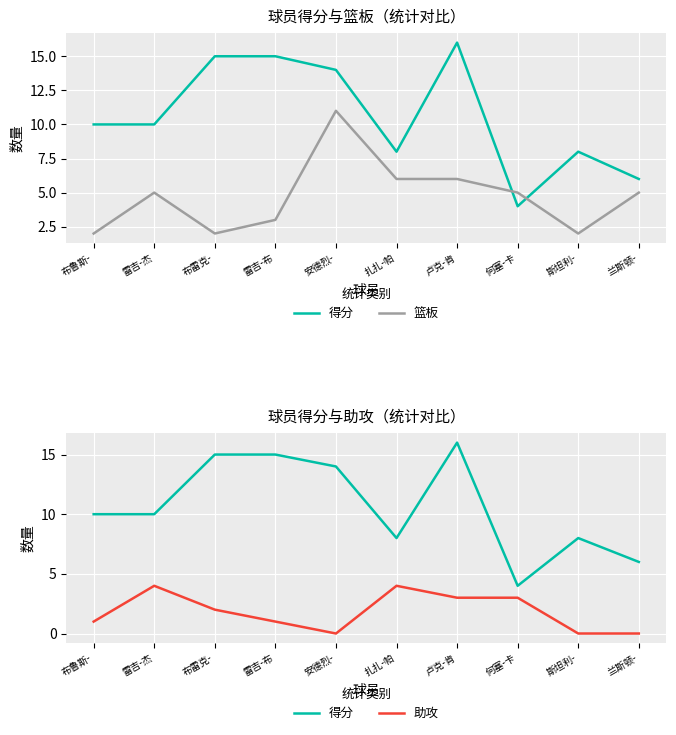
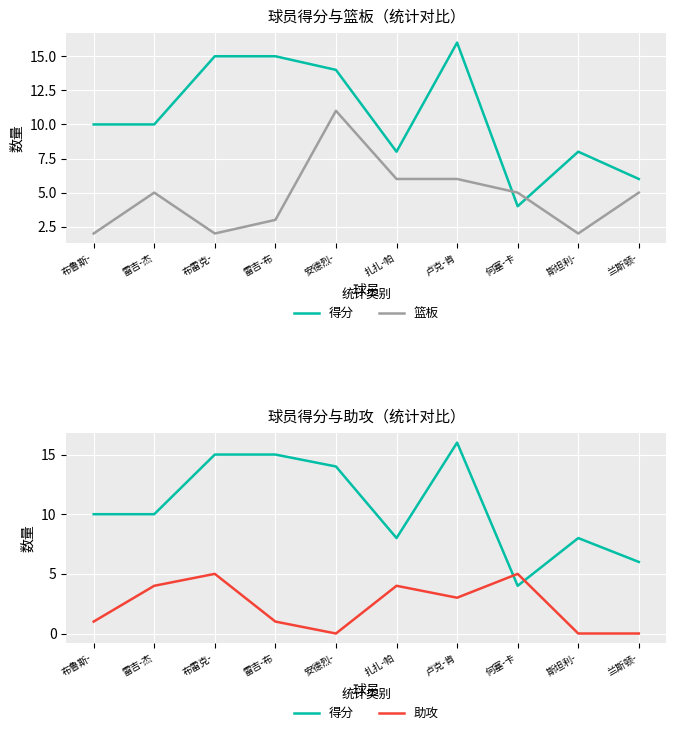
  {
    "球员得分与篮板（统计对比）": {
      "得分": {
        "布鲁斯-": 10.0,
        "雷吉-杰": 10.0,
        "布雷克-": 15.0,
        "雷吉-布": 15.0,
        "安德烈-": 14.0,
        "扎扎-帕": 8.0,
        "卢克-肯": 16.0,
        "何塞-卡": 4.0,
        "斯坦利-": 8.0,
        "兰斯顿-": 6.0
      },
      "篮板": {
        "布鲁斯-": 2.0,
        "雷吉-杰": 5.0,
        "布雷克-": 2.0,
        "雷吉-布": 3.0,
        "安德烈-": 11.0,
        "扎扎-帕": 6.0,
        "卢克-肯": 6.0,
        "何塞-卡": 5.0,
        "斯坦利-": 2.0,
        "兰斯顿-": 5.0
      }
    },
    "球员得分与助攻（统计对比）": {
      "得分": {
        "布鲁斯-": 10,
        "雷吉-杰": 10,
        "布雷克-": 15,
        "雷吉-布": 15,
        "安德烈-": 14,
        "扎扎-帕": 8,
        "卢克-肯": 16,
        "何塞-卡": 4,
        "斯坦利-": 8,
        "兰斯顿-": 6
      },
      "助攻": {
        "布鲁斯-": 1,
        "雷吉-杰": 4,
-       "布雷克-": 2,
+       "布雷克-": 5,
        "雷吉-布": 1,
        "安德烈-": 0,
        "扎扎-帕": 4,
        "卢克-肯": 3,
-       "何塞-卡": 3,
+       "何塞-卡": 5,
        "斯坦利-": 0,
        "兰斯顿-": 0
      }
    }
  }
